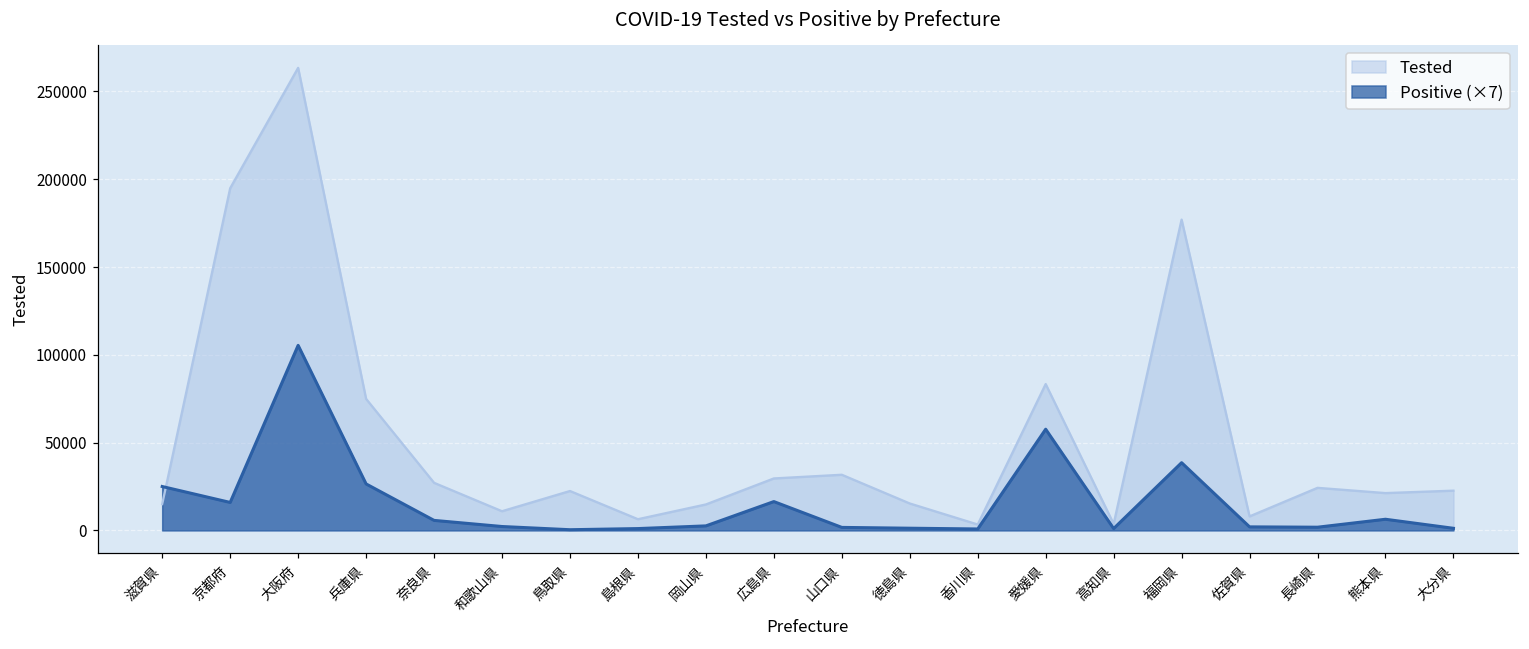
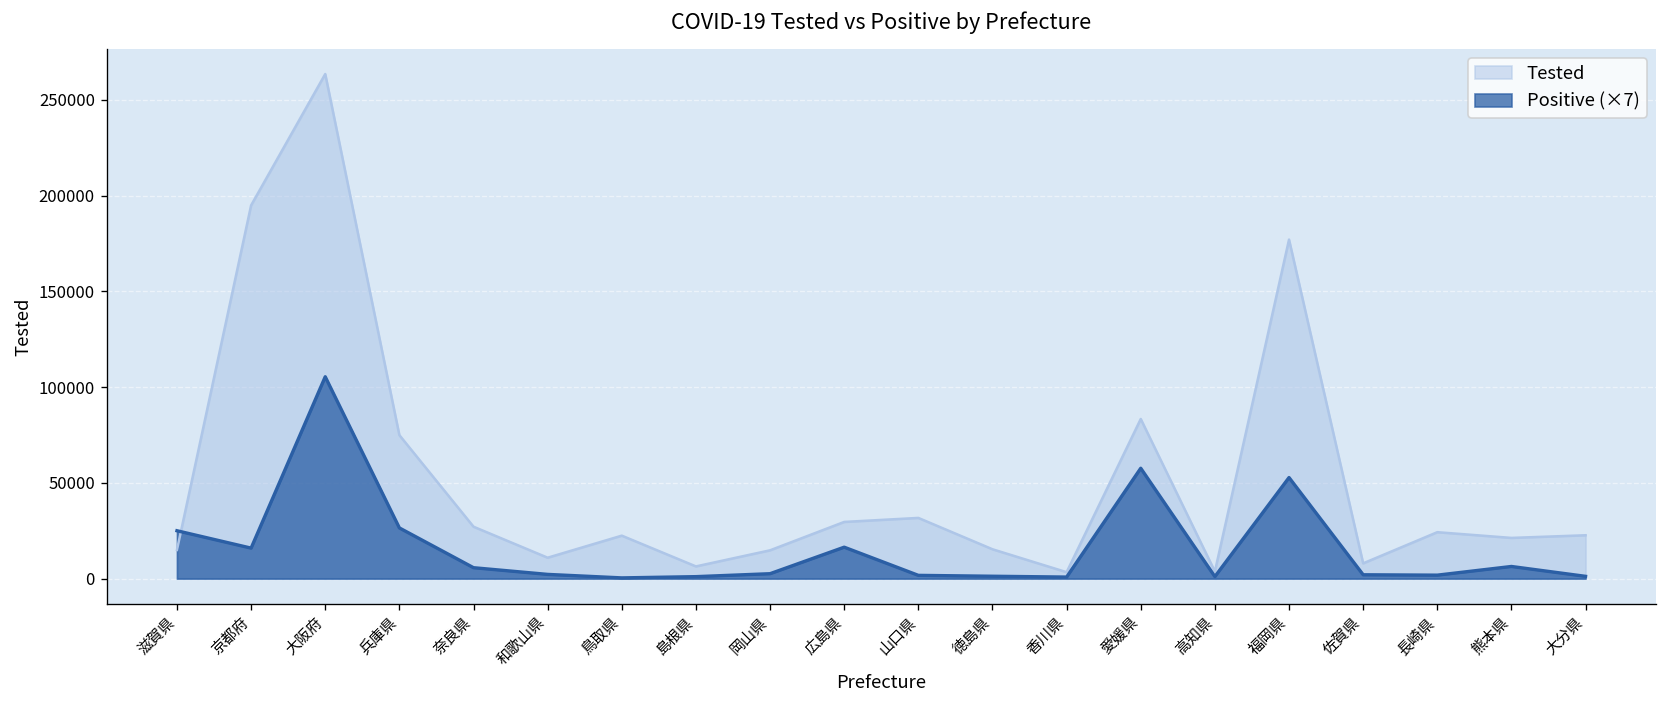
  {
    "Tested": {
      "滋賀県": 15000,
      "京都府": 195000,
      "大阪府": 263000,
      "兵庫県": 75000,
      "奈良県": 27000,
      "和歌山県": 11000,
      "鳥取県": 22000,
      "島根県": 6000,
      "岡山県": 15000,
      "広島県": 30000,
      "山口県": 32000,
      "徳島県": 15000,
      "香川県": 3000,
      "愛媛県": 83000,
      "高知県": 4000,
      "福岡県": 177000,
      "佐賀県": 8000,
      "⾧崎県": 24000,
      "熊本県": 21000,
      "大分県": 23000
    },
    "Positive (×7)": {
      "滋賀県": 25000,
      "京都府": 16000,
      "大阪府": 105000,
      "兵庫県": 26000,
      "奈良県": 6000,
      "和歌山県": 2000,
      "鳥取県": 0,
      "島根県": 1000,
      "岡山県": 3000,
      "広島県": 16000,
      "山口県": 2000,
      "徳島県": 1000,
      "香川県": 1000,
      "愛媛県": 58000,
      "高知県": 1000,
-     "福岡県": 39000,
+     "福岡県": 53000,
      "佐賀県": 2000,
      "⾧崎県": 2000,
      "熊本県": 6000,
      "大分県": 1000
    }
  }
